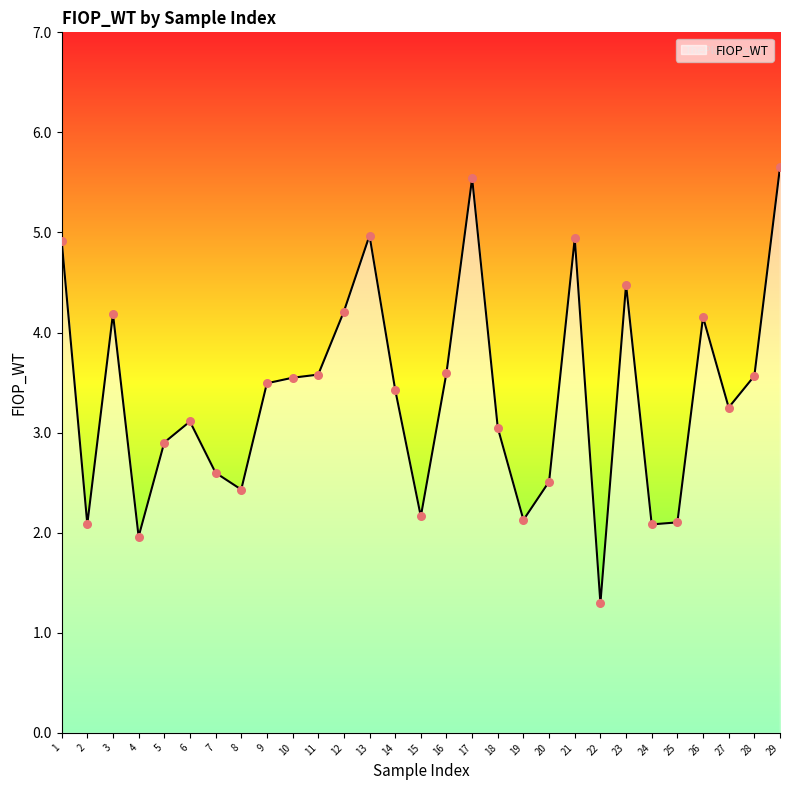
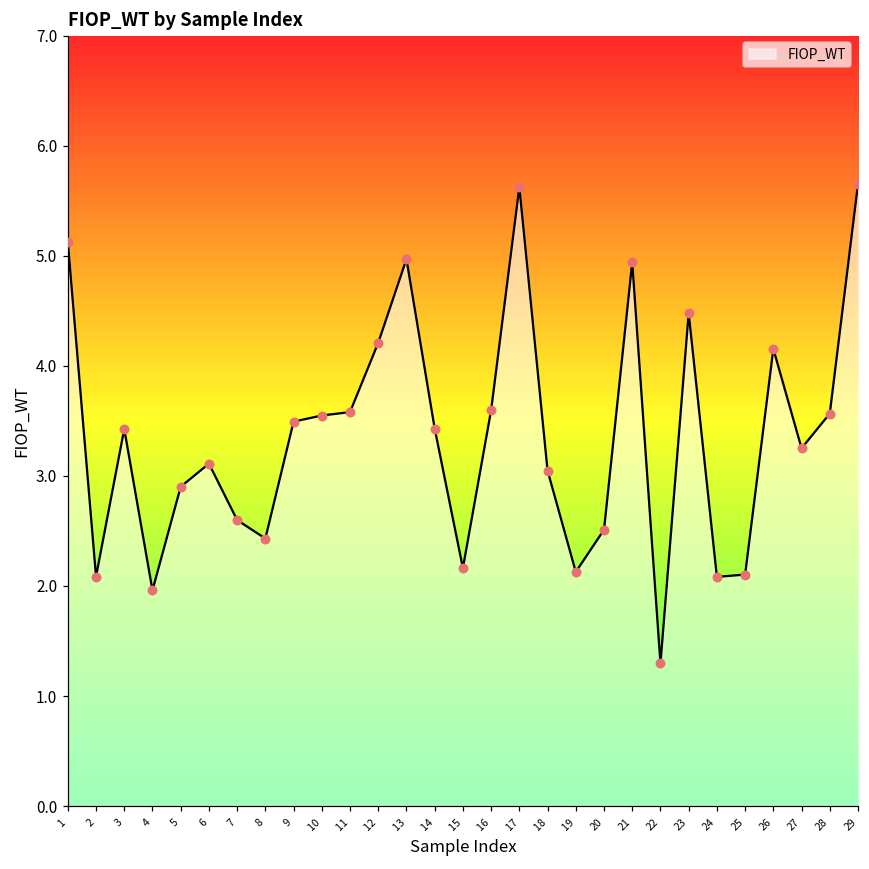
  {
-   "1": 4.92,
+   "1": 5.13,
    "2": 2.09,
-   "3": 4.19,
+   "3": 3.43,
    "4": 1.96,
    "5": 2.90,
    "6": 3.11,
    "7": 2.60,
    "8": 2.43,
    "9": 3.49,
    "10": 3.55,
    "11": 3.58,
    "12": 4.21,
    "13": 4.97,
    "14": 3.43,
    "15": 2.16,
    "16": 3.60,
-   "17": 5.54,
+   "17": 5.62,
    "18": 3.05,
    "19": 2.13,
    "20": 2.51,
    "21": 4.94,
    "22": 1.30,
    "23": 4.48,
    "24": 2.08,
    "25": 2.10,
    "26": 4.15,
    "27": 3.25,
    "28": 3.57,
    "29": 5.65
  }
